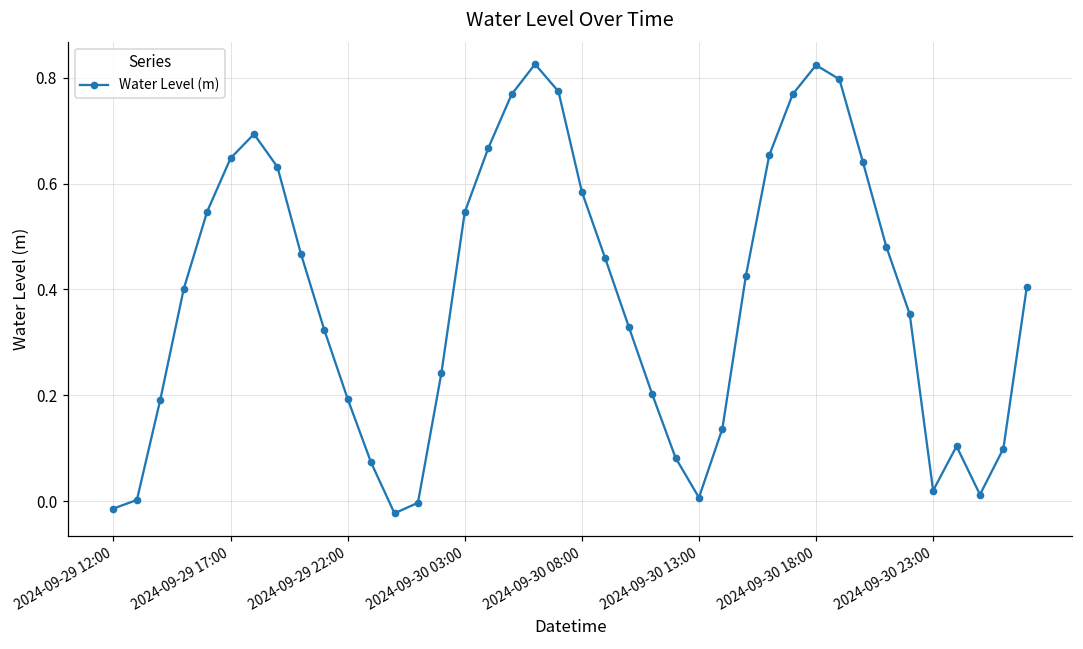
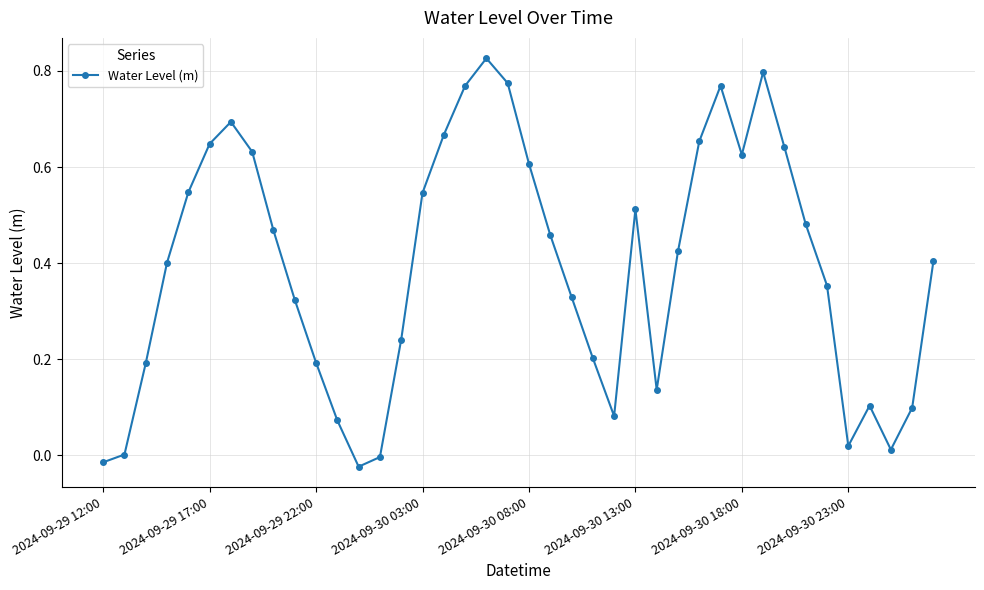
  {
    "2024-09-29 12:00": -0.01,
    "2024-09-29 17:00": 0.65,
    "2024-09-29 22:00": 0.19,
    "2024-09-30 03:00": 0.55,
-   "2024-09-30 08:00": 0.58,
-   "2024-09-30 13:00": 0.01,
-   "2024-09-30 18:00": 0.82,
+   "2024-09-30 08:00": 0.61,
+   "2024-09-30 13:00": 0.51,
+   "2024-09-30 18:00": 0.63,
    "2024-09-30 23:00": 0.02
  }
